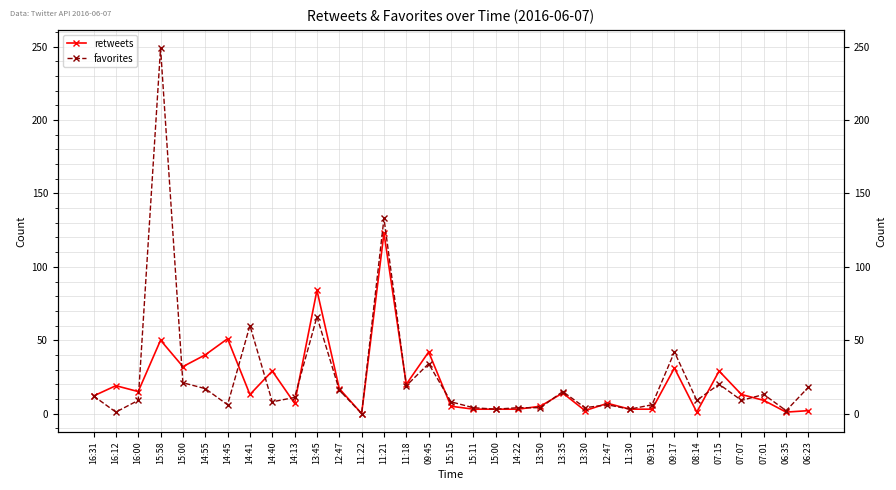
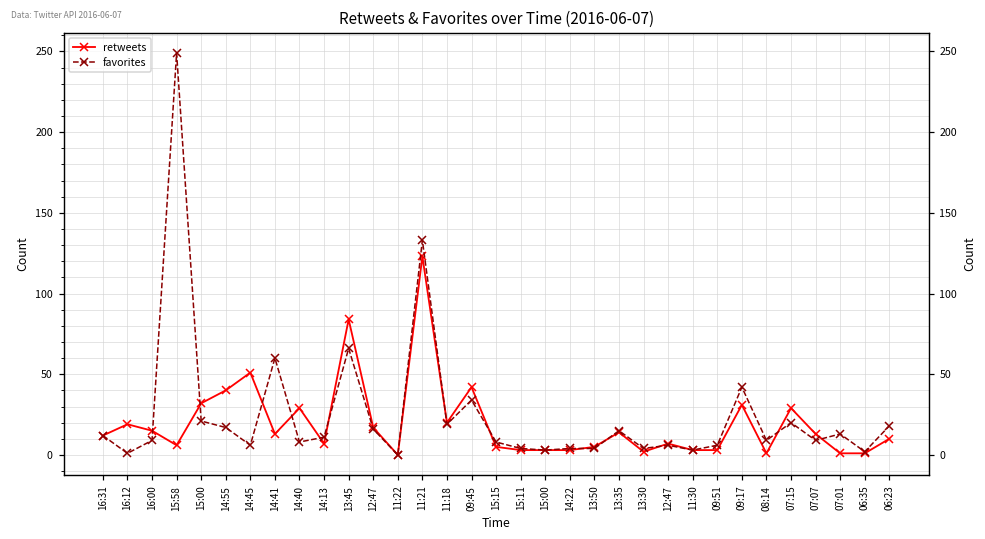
  {
    "retweets": {
      "16:12": 19,
      "16:00": 15,
-     "15:58": 50,
+     "15:58": 6,
      "14:55": 40,
      "14:45": 51,
      "14:41": 13,
      "14:40": 29,
      "14:13": 7,
      "13:45": 84,
      "11:21": 123,
      "09:45": 42,
      "15:15": 5,
      "13:30": 2,
      "09:51": 3,
      "09:17": 31,
      "08:14": 1,
      "07:15": 29,
      "07:07": 13,
-     "07:01": 9,
-     "06:23": 2
+     "07:01": 1,
+     "06:23": 10
    },
    "favorites": {
      "16:12": 1,
      "16:00": 9,
      "15:58": 249,
      "14:55": 17,
      "14:45": 6,
      "14:41": 60,
      "14:40": 8,
      "14:13": 11,
      "13:45": 66,
      "11:21": 133,
      "09:45": 34,
      "15:15": 8,
      "13:30": 4,
      "09:51": 6,
      "09:17": 42,
      "08:14": 9,
      "07:15": 20,
      "07:07": 9,
      "07:01": 13,
      "06:23": 18
    }
  }
